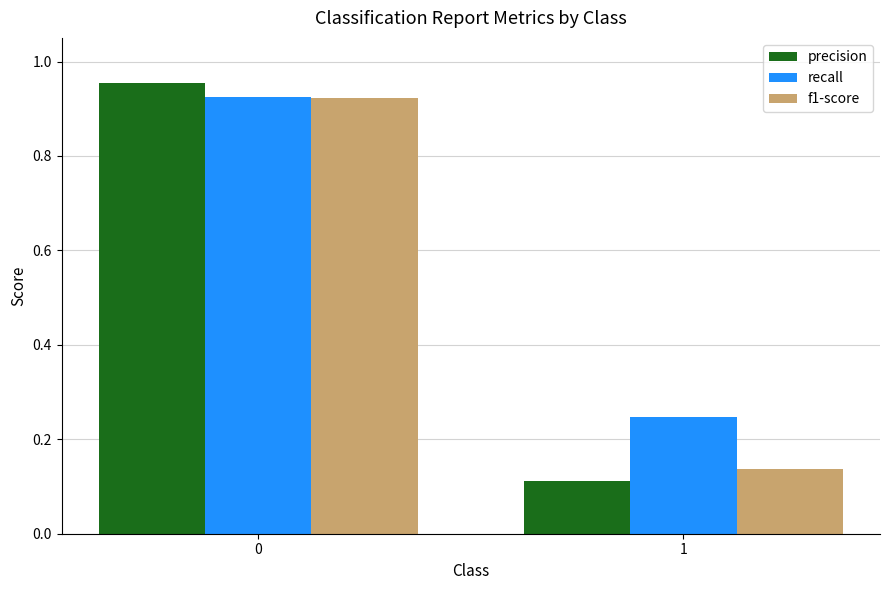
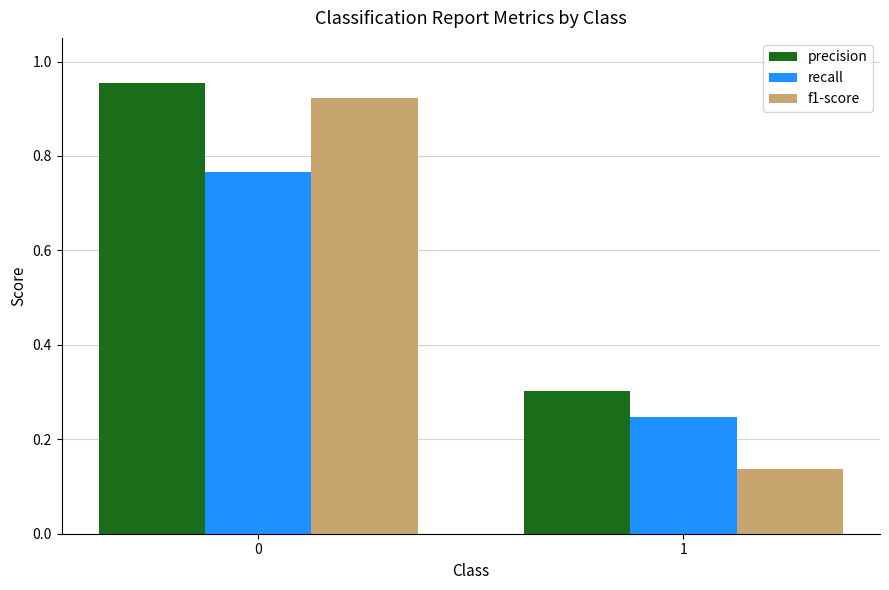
  {
    "precision": {
      "0": 0.96,
-     "1": 0.11
+     "1": 0.30
    },
    "recall": {
-     "0": 0.93,
+     "0": 0.77,
      "1": 0.25
    },
    "f1-score": {
      "0": 0.92,
      "1": 0.14
    }
  }
